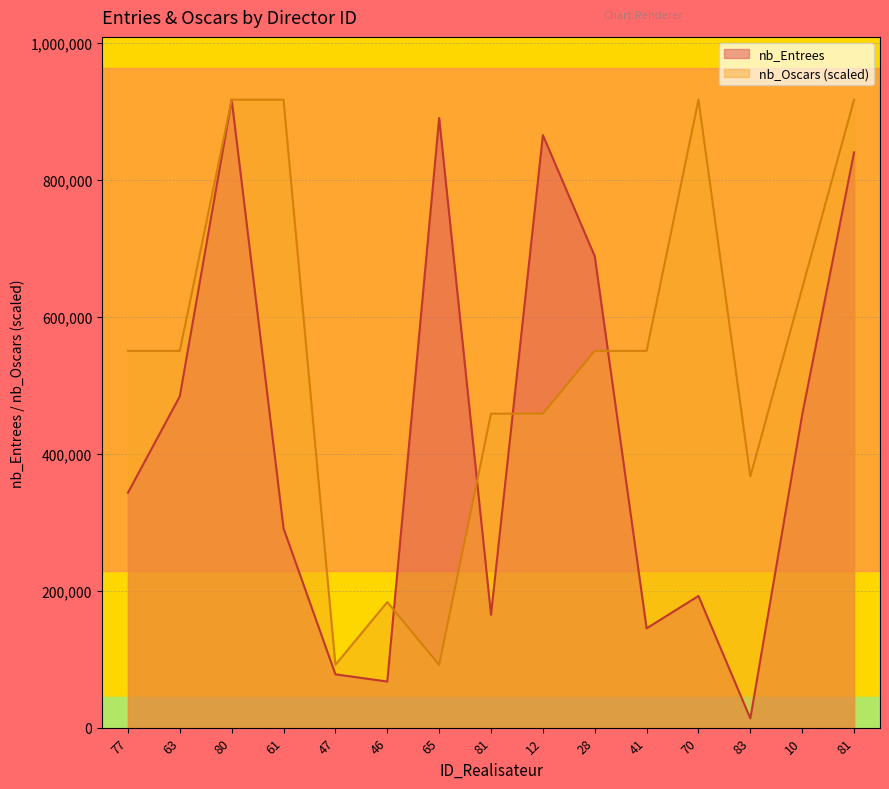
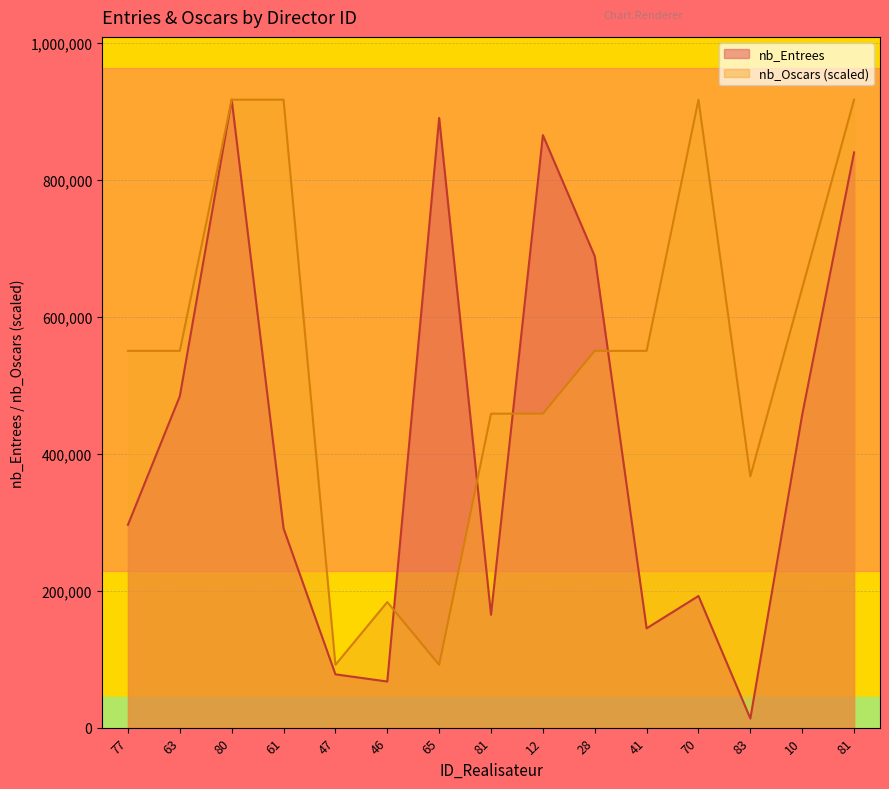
  {
    "nb_Entrees": {
-     "77": "340,000",
+     "77": "300,000",
      "63": "480,000",
      "61": "290,000",
      "47": "80,000",
      "46": "70,000",
      "65": "890,000",
      "12": "860,000",
      "28": "690,000",
      "41": "140,000",
      "70": "190,000",
      "83": "10,000",
      "10": "460,000"
    },
    "nb_Oscars (scaled)": {
      "77": "550,000",
      "63": "550,000",
      "61": "920,000",
      "47": "90,000",
      "46": "180,000",
      "65": "90,000",
      "12": "460,000",
      "28": "550,000",
      "41": "550,000",
      "70": "920,000",
      "83": "370,000",
      "10": "640,000"
    }
  }
